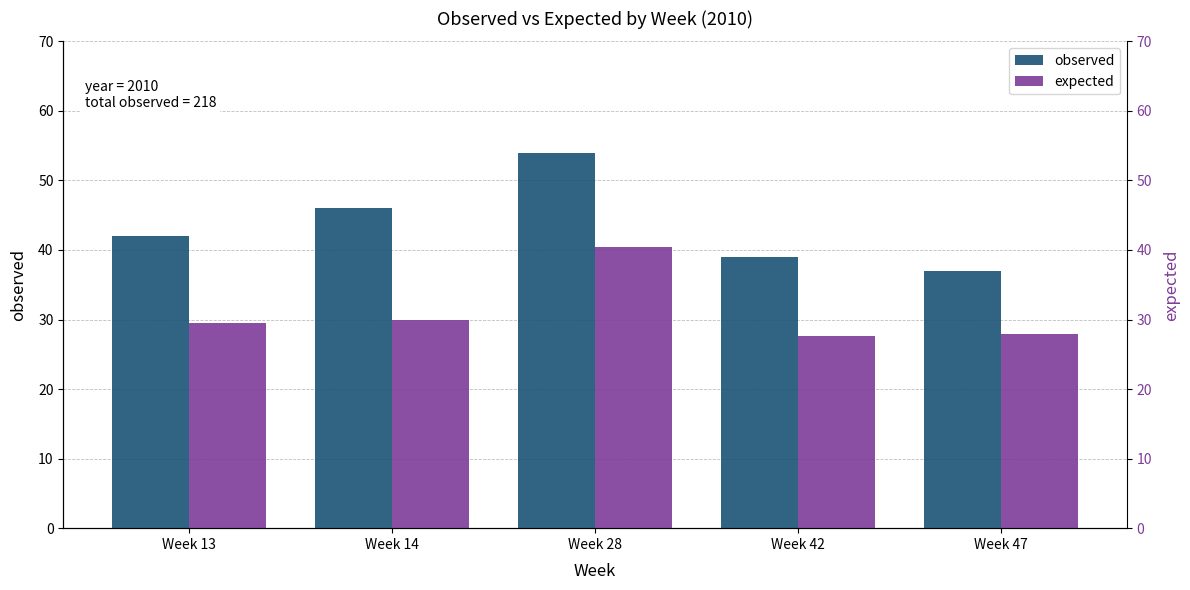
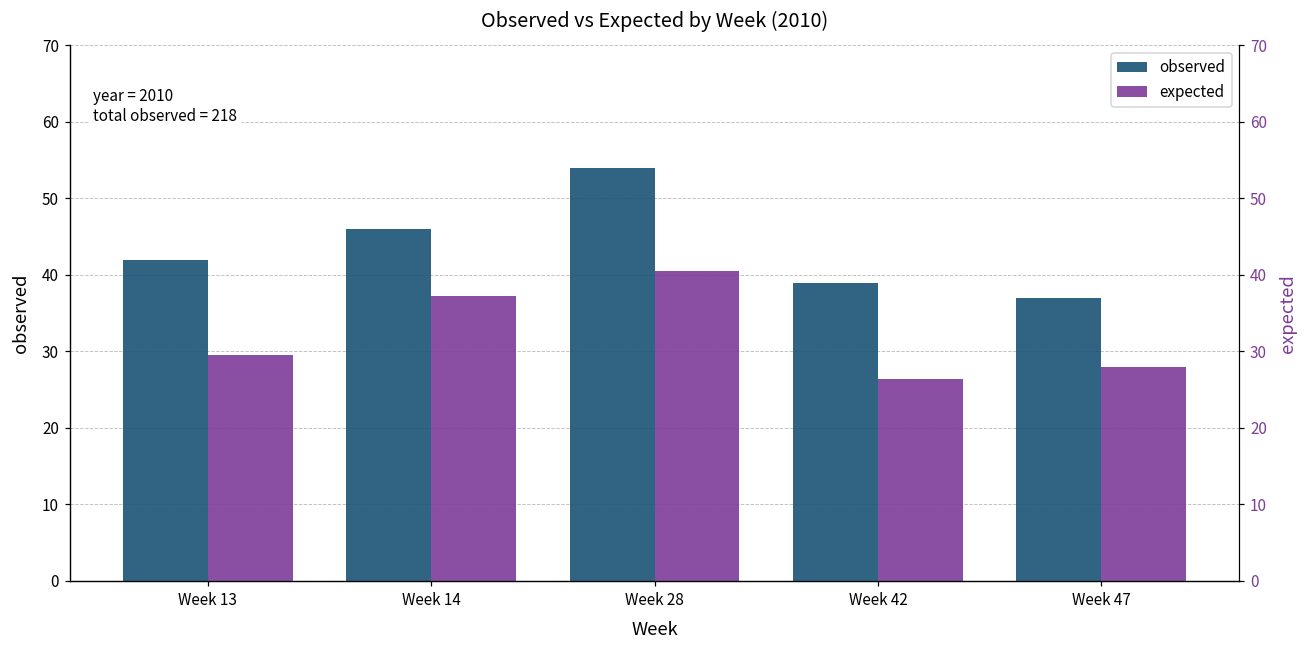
  {
    "observed": {
      "Week 13": 42,
      "Week 14": 46,
      "Week 28": 54,
      "Week 42": 39,
      "Week 47": 37
    },
    "expected": {
      "Week 13": 30,
-     "Week 14": 30,
+     "Week 14": 37,
      "Week 28": 40,
-     "Week 42": 28,
+     "Week 42": 26,
      "Week 47": 28
    }
  }
